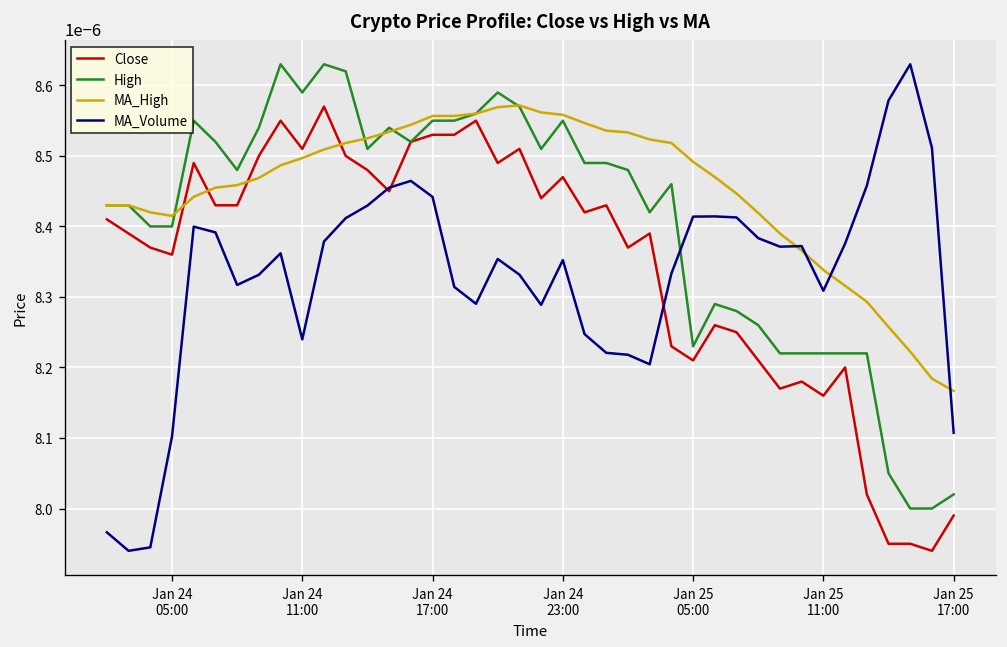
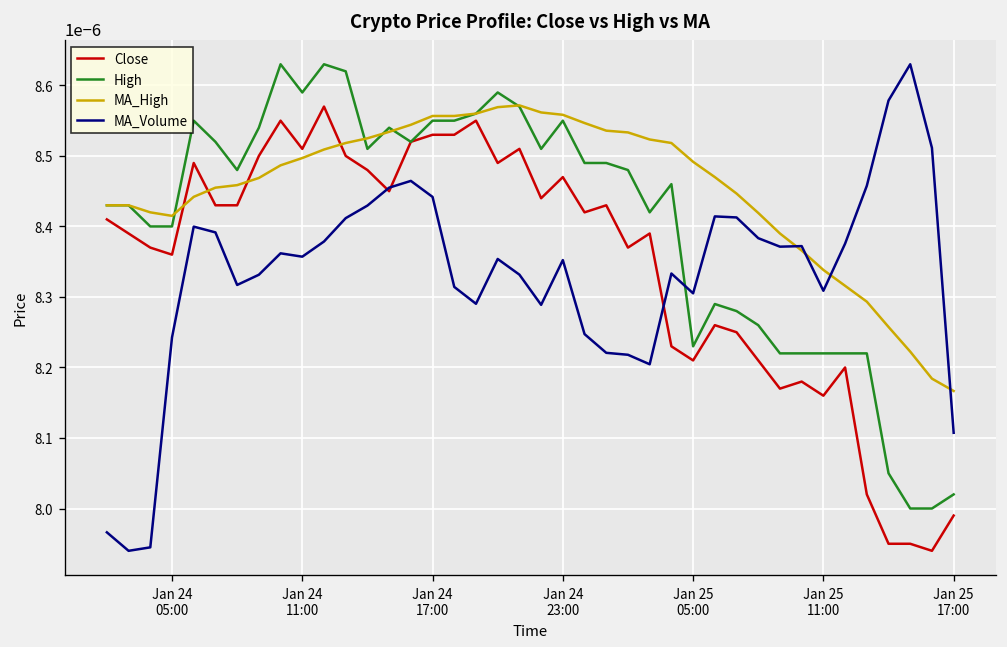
  {
    "Close": {
      "Jan 24 05:00": 0.00000836,
      "Jan 24 11:00": 0.00000851,
      "Jan 24 17:00": 0.00000853,
      "Jan 24 23:00": 0.00000847,
      "Jan 25 05:00": 0.00000821,
      "Jan 25 11:00": 0.00000816,
      "Jan 25 17:00": 0.00000799
    },
    "High": {
      "Jan 24 05:00": 0.00000840,
      "Jan 24 11:00": 0.00000859,
      "Jan 24 17:00": 0.00000855,
      "Jan 24 23:00": 0.00000855,
      "Jan 25 05:00": 0.00000823,
      "Jan 25 11:00": 0.00000822,
      "Jan 25 17:00": 0.00000802
    },
    "MA_High": {
      "Jan 24 05:00": 0.00000842,
      "Jan 24 11:00": 0.00000850,
      "Jan 24 17:00": 0.00000856,
      "Jan 24 23:00": 0.00000856,
      "Jan 25 05:00": 0.00000849,
      "Jan 25 11:00": 0.00000834,
      "Jan 25 17:00": 0.00000817
    },
    "MA_Volume": {
-     "Jan 24 05:00": 0.00000810,
-     "Jan 24 11:00": 0.00000824,
+     "Jan 24 05:00": 0.00000824,
+     "Jan 24 11:00": 0.00000836,
      "Jan 24 17:00": 0.00000844,
      "Jan 24 23:00": 0.00000835,
-     "Jan 25 05:00": 0.00000841,
+     "Jan 25 05:00": 0.00000831,
      "Jan 25 11:00": 0.00000831,
      "Jan 25 17:00": 0.00000811
    }
  }
